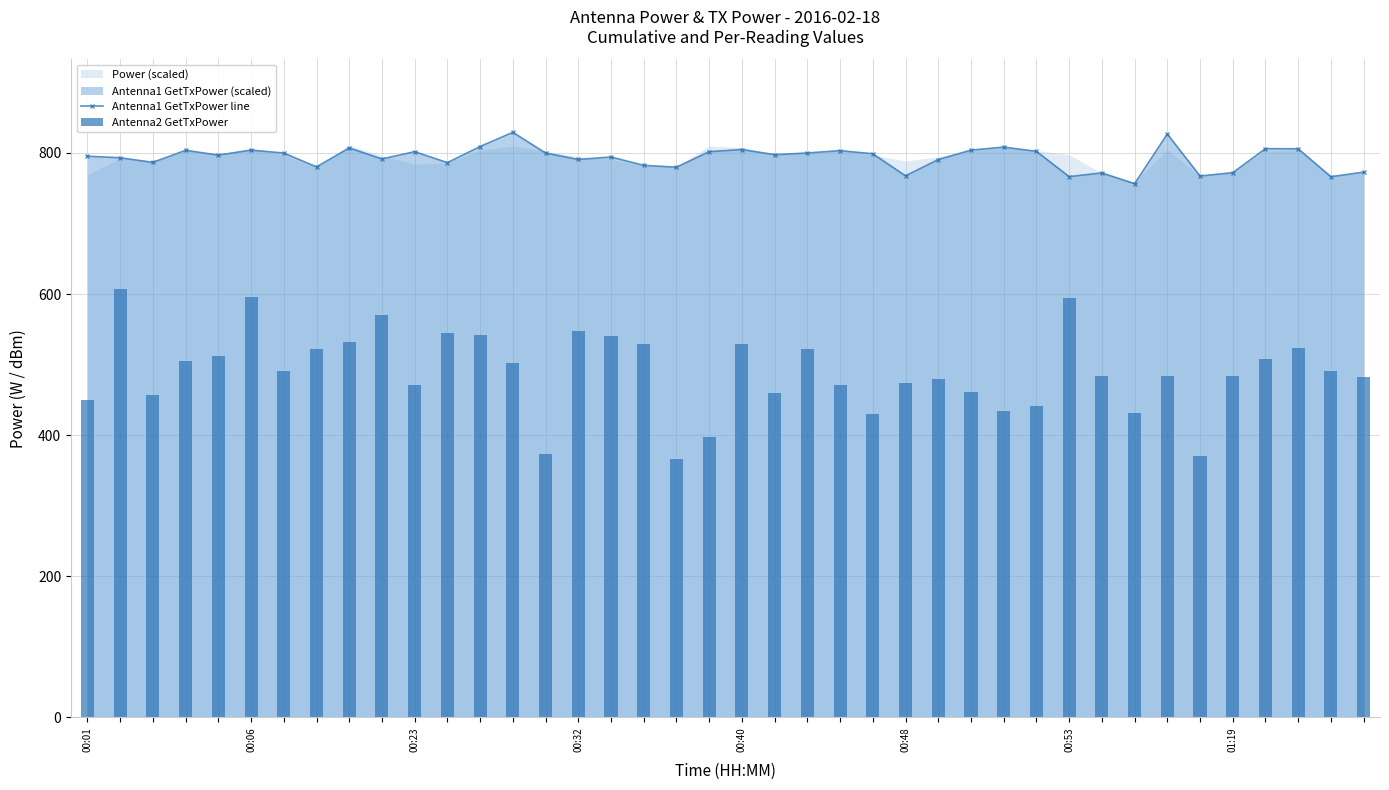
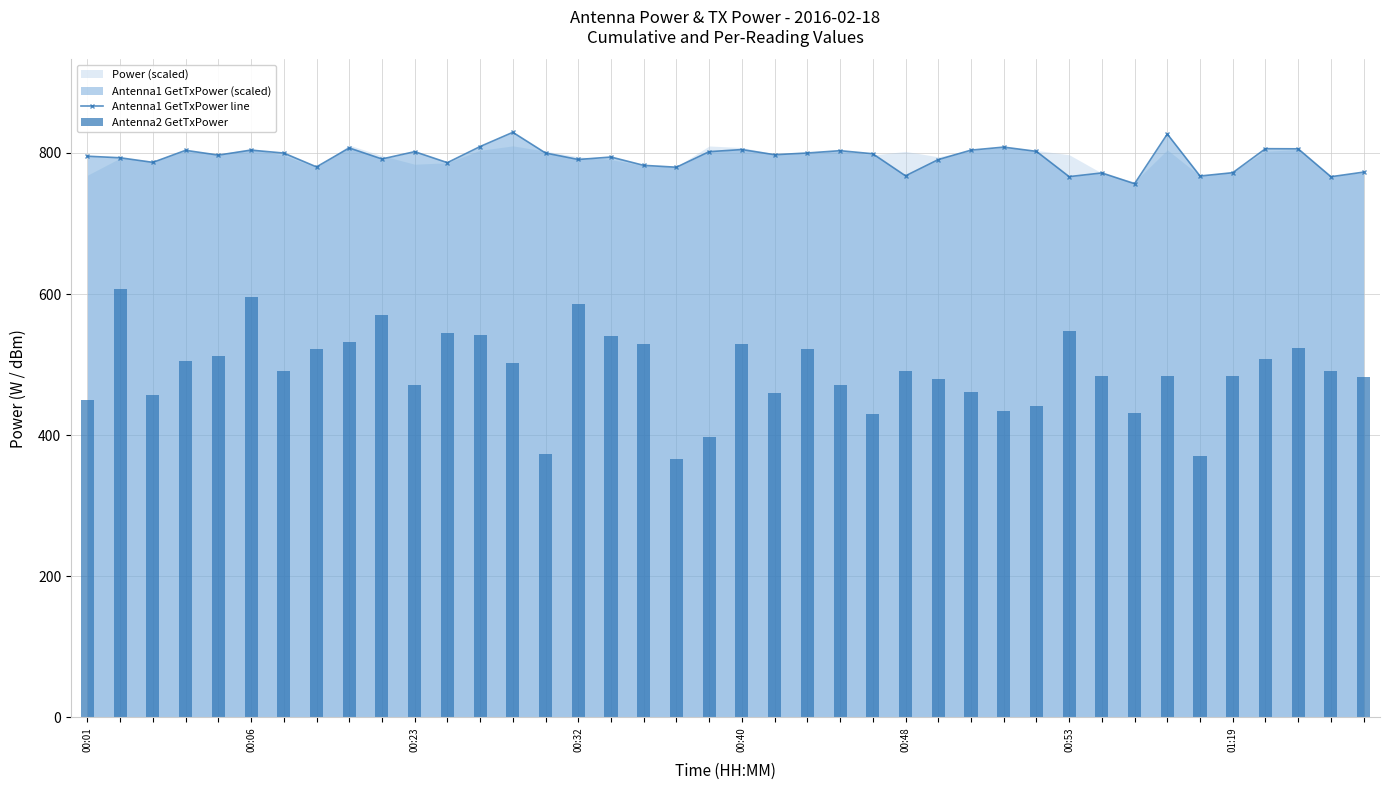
  {
    "Power (scaled)": {
      "00:01": 770,
      "00:23": 780,
      "00:32": 790,
-     "00:48": 790,
+     "00:48": 800,
      "00:53": 800
    },
    "Antenna2 GetTxPower": {
      "00:01": 450,
      "00:06": 600,
      "00:23": 470,
-     "00:32": 550,
+     "00:32": 590,
      "00:40": 530,
-     "00:48": 470,
-     "00:53": 590,
+     "00:48": 490,
+     "00:53": 550,
      "01:19": 480
    },
    "Antenna1 GetTxPower (scaled)": {
      "00:01": 800,
      "00:23": 800,
      "00:32": 790,
      "00:48": 770,
      "00:53": 770
    }
  }
